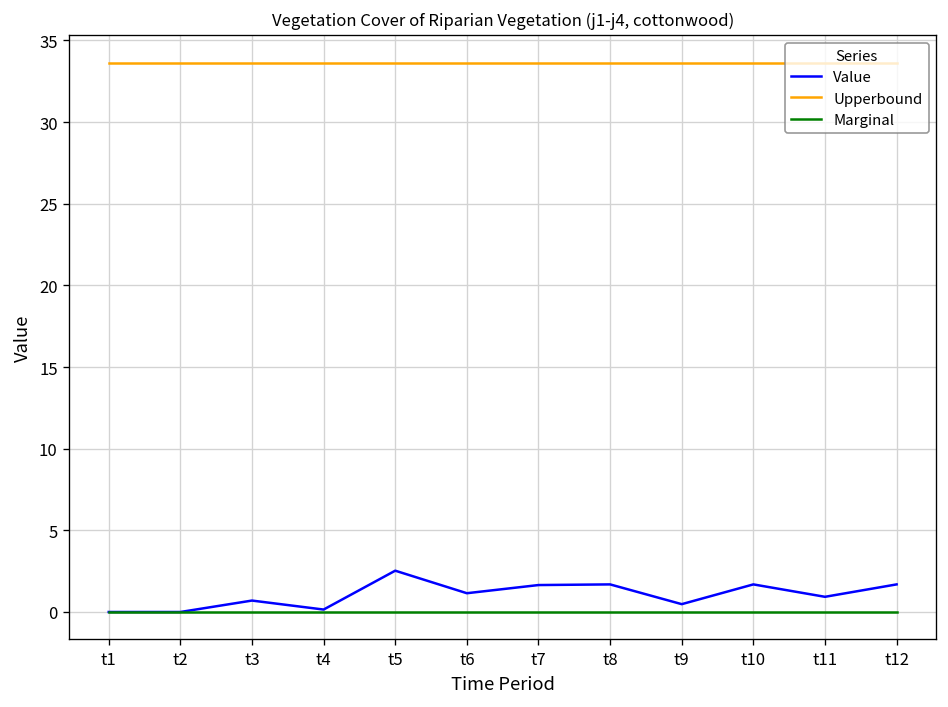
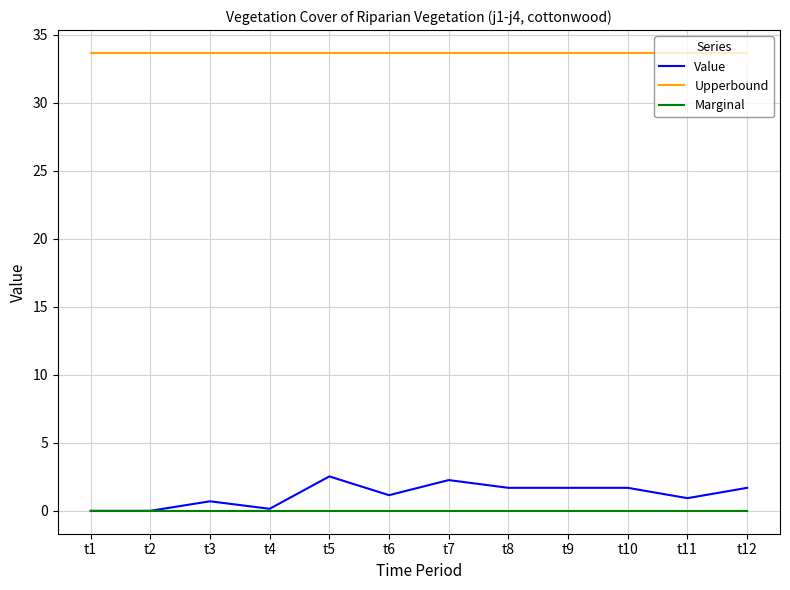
  {
    "Value": {
      "t3": 0.7,
      "t5": 2.5,
      "t6": 1.2,
-     "t7": 1.7,
+     "t7": 2.3,
      "t8": 1.7,
-     "t9": 0.5,
+     "t9": 1.7,
      "t10": 1.7,
      "t11": 0.9,
      "t12": 1.7
    },
    "Upperbound": {
      "t1": 33.6,
      "t2": 33.6,
      "t3": 33.6,
      "t4": 33.6,
      "t5": 33.6,
      "t6": 33.6,
      "t7": 33.6,
      "t8": 33.6,
      "t9": 33.6,
      "t10": 33.6
    },
    "Marginal": {
      "t3": 0.0,
      "t5": 0.0,
      "t6": 0.0,
      "t7": 0.0,
      "t8": 0.0,
      "t9": 0.0,
      "t10": 0.0,
      "t11": 0.0,
      "t12": 0.0
    }
  }
